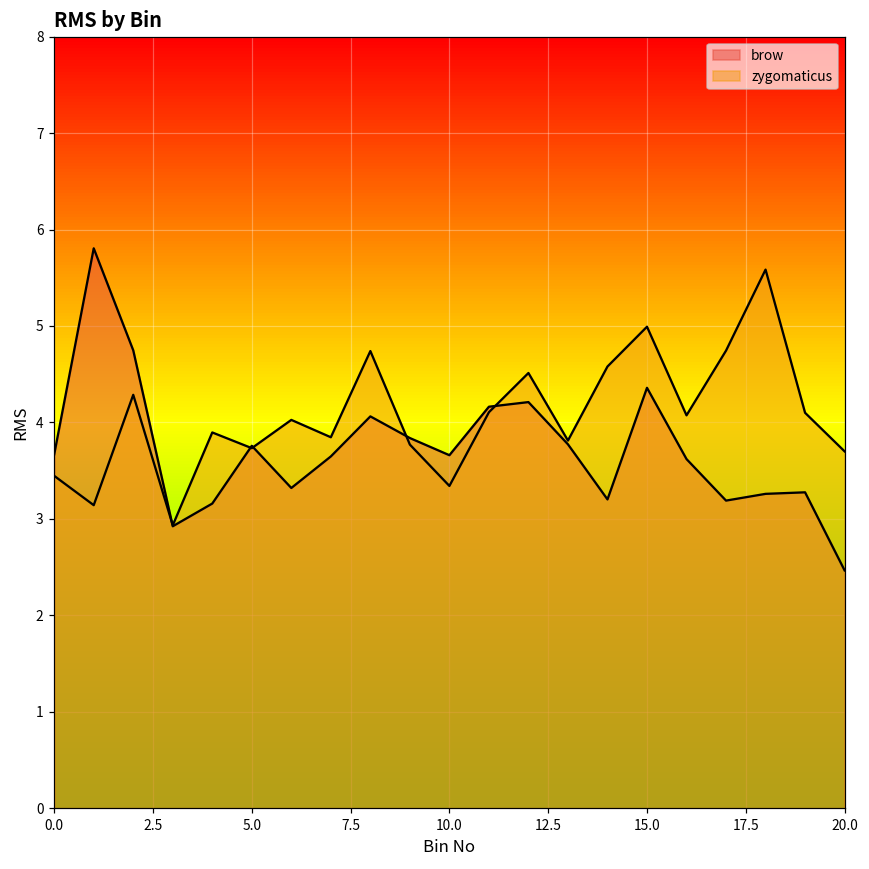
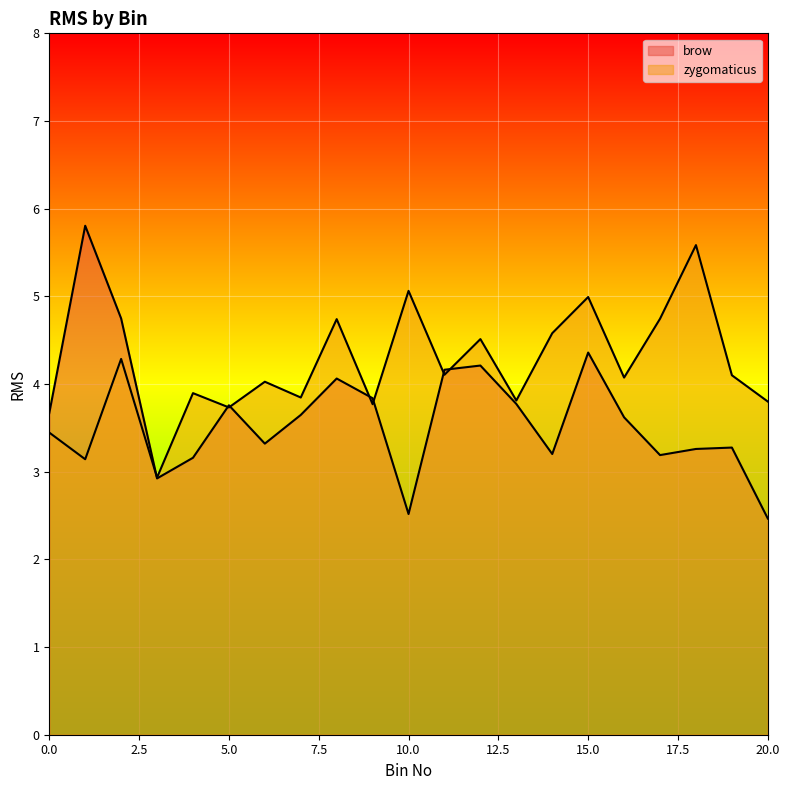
  {
    "brow": {
      "0.0": 3.7,
-     "10.0": 3.7,
+     "10.0": 2.5,
      "15.0": 4.4,
      "20.0": 2.5
    },
    "zygomaticus": {
      "0.0": 3.4,
-     "10.0": 3.3,
+     "10.0": 5.1,
      "15.0": 5.0,
-     "20.0": 3.7
+     "20.0": 3.8
    }
  }
